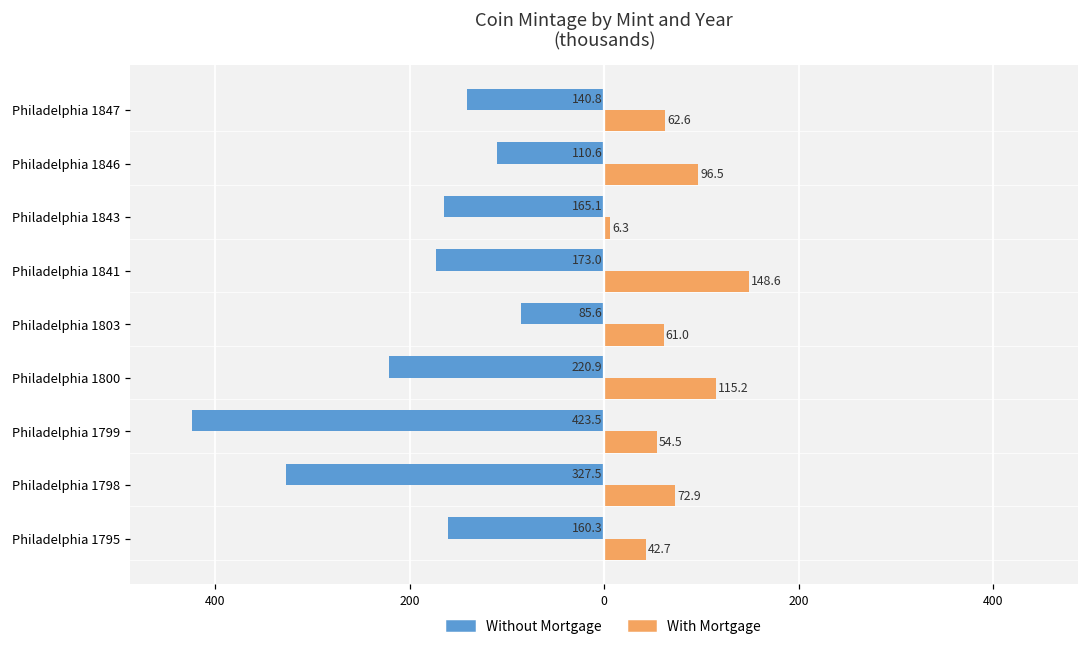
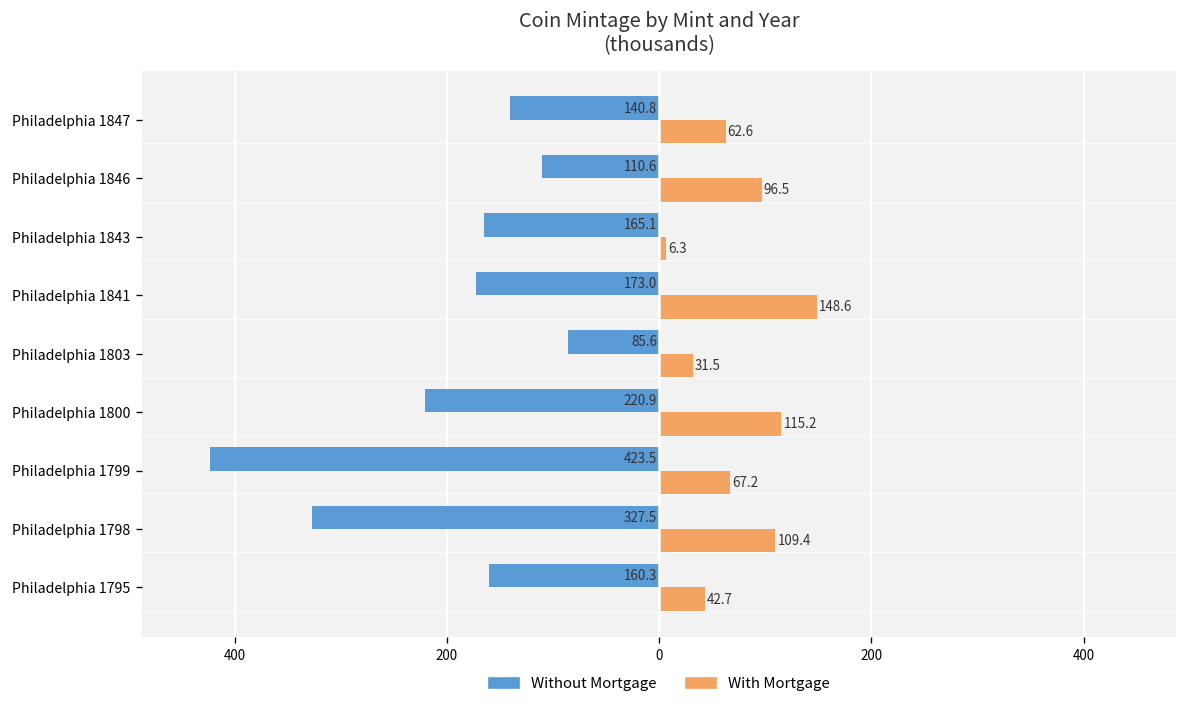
  {
    "With Mortgage": {
      "Philadelphia 1847": 62.6,
      "Philadelphia 1846": 96.5,
      "Philadelphia 1843": 6.3,
      "Philadelphia 1841": 148.6,
-     "Philadelphia 1803": 61.0,
+     "Philadelphia 1803": 31.5,
      "Philadelphia 1800": 115.2,
-     "Philadelphia 1799": 54.5,
-     "Philadelphia 1798": 72.9,
+     "Philadelphia 1799": 67.2,
+     "Philadelphia 1798": 109.4,
      "Philadelphia 1795": 42.7
    }
  }
